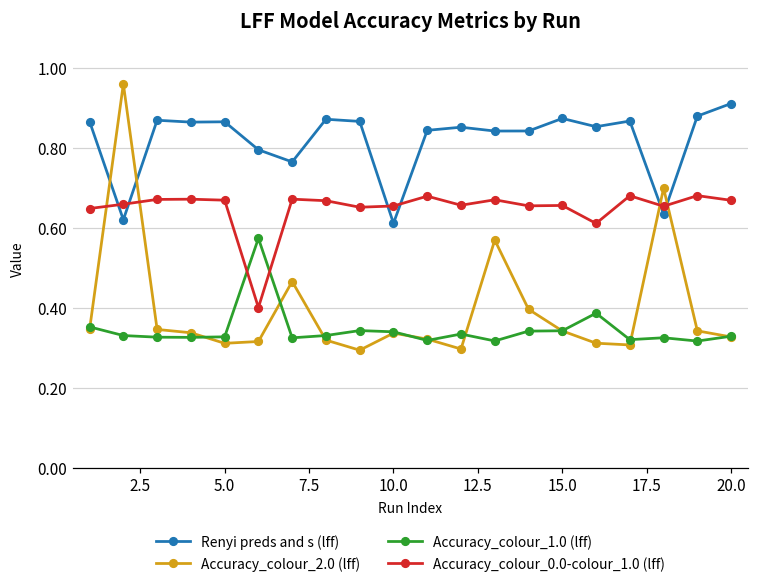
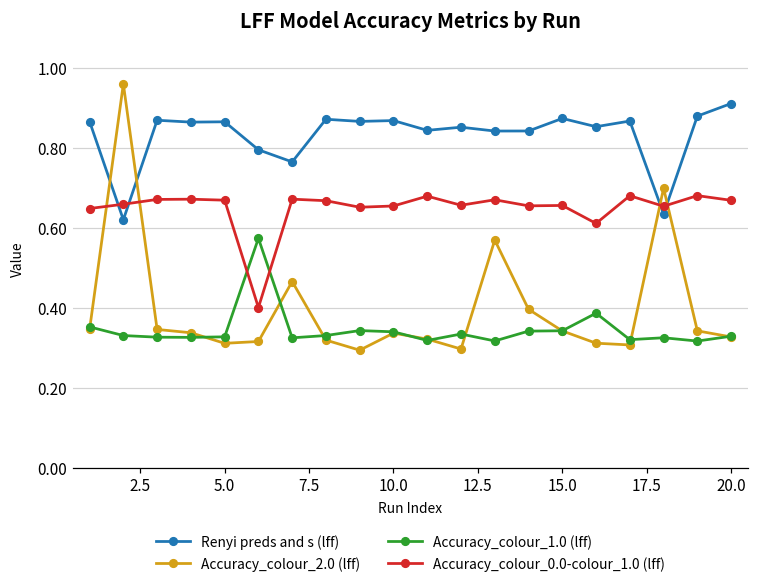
  {
    "Renyi preds and s (lff)": {
      "5.0": 0.87,
-     "10.0": 0.61,
+     "10.0": 0.87,
      "15.0": 0.87,
      "20.0": 0.91
    },
    "Accuracy_colour_2.0 (lff)": {
      "5.0": 0.31
    },
    "Accuracy_colour_1.0 (lff)": {
      "5.0": 0.33
    },
    "Accuracy_colour_0.0-colour_1.0 (lff)": {
      "5.0": 0.67,
      "10.0": 0.65,
      "15.0": 0.66,
      "20.0": 0.67
    }
  }
